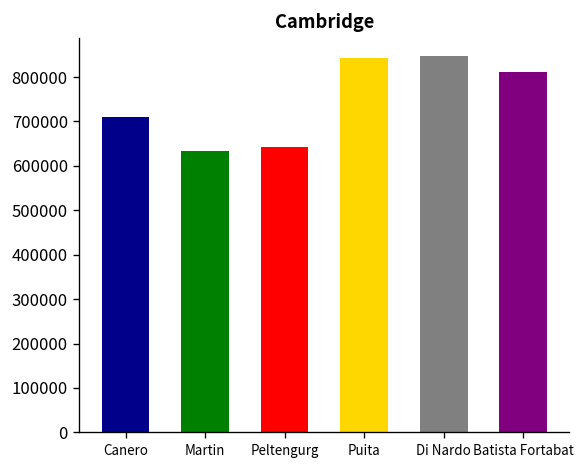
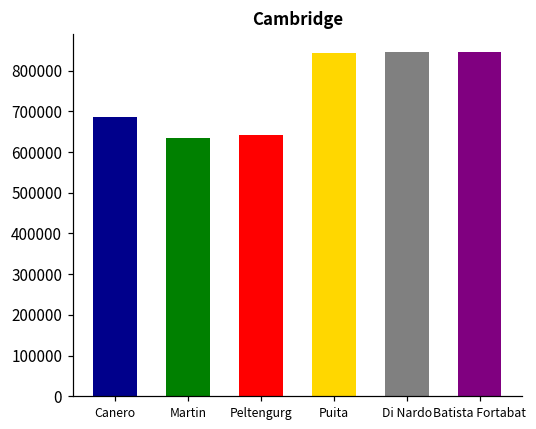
  {
-   "Canero": 710000,
+   "Canero": 690000,
    "Martin": 630000,
    "Peltengurg": 640000,
    "Puita": 840000,
    "Di Nardo": 850000,
-   "Batista Fortabat": 810000
+   "Batista Fortabat": 840000
  }
